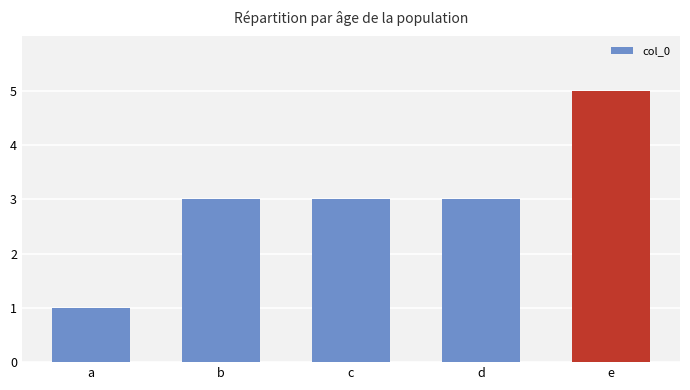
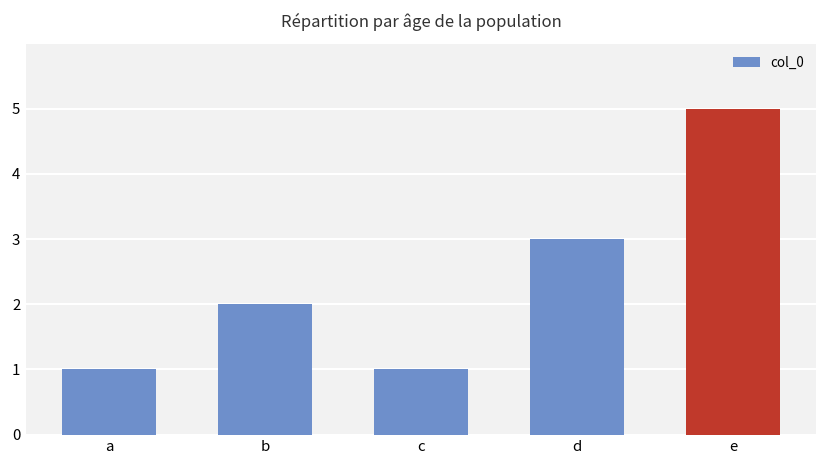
  {
    "a": 1,
-   "b": 3,
-   "c": 3,
+   "b": 2,
+   "c": 1,
    "d": 3,
    "e": 5
  }
